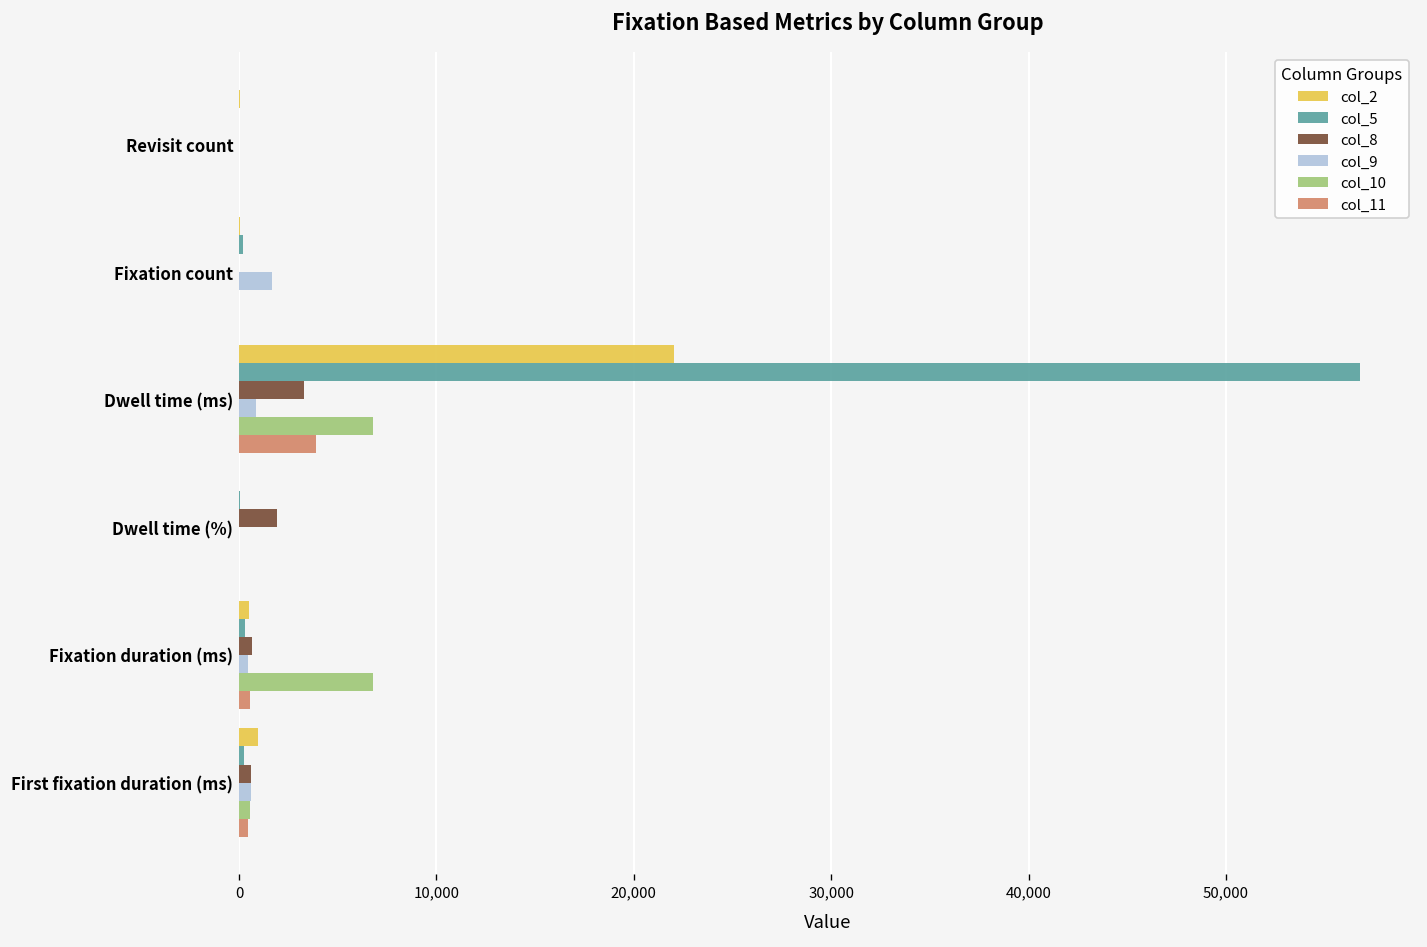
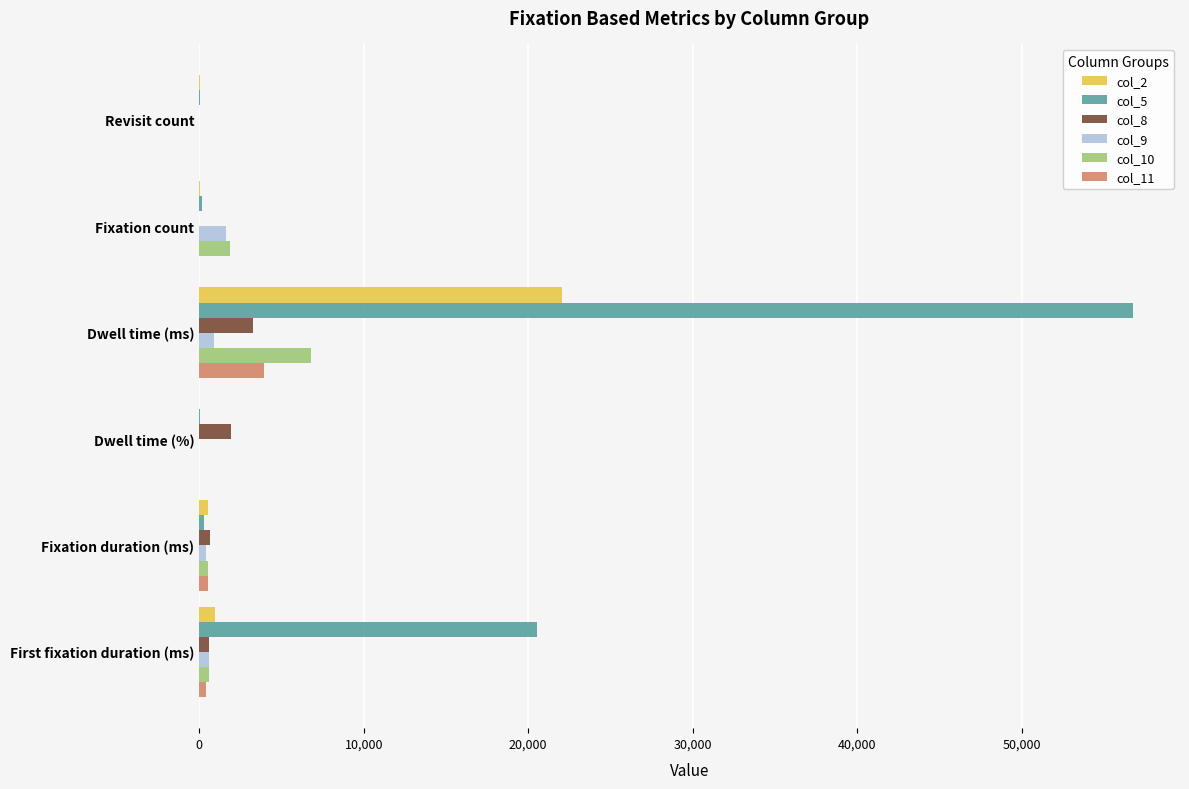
  {
    "col_2": {
      "Dwell time (ms)": "22,000",
      "Fixation duration (ms)": "500",
      "First fixation duration (ms)": "1,000"
    },
    "col_5": {
      "Fixation count": "200",
      "Dwell time (ms)": "56,800",
      "Fixation duration (ms)": "300",
-     "First fixation duration (ms)": "200"
+     "First fixation duration (ms)": "20,600"
    },
    "col_8": {
      "Dwell time (ms)": "3,300",
      "Dwell time (%)": "1,900",
      "Fixation duration (ms)": "700",
      "First fixation duration (ms)": "600"
    },
    "col_9": {
      "Fixation count": "1,700",
      "Dwell time (ms)": "900",
      "Fixation duration (ms)": "400",
      "First fixation duration (ms)": "600"
    },
    "col_10": {
-     "Fixation count": "0",
+     "Fixation count": "1,800",
      "Dwell time (ms)": "6,800",
-     "Fixation duration (ms)": "6,800",
+     "Fixation duration (ms)": "500",
      "First fixation duration (ms)": "600"
    },
    "col_11": {
      "Dwell time (ms)": "3,900",
      "Fixation duration (ms)": "600",
      "First fixation duration (ms)": "400"
    }
  }
